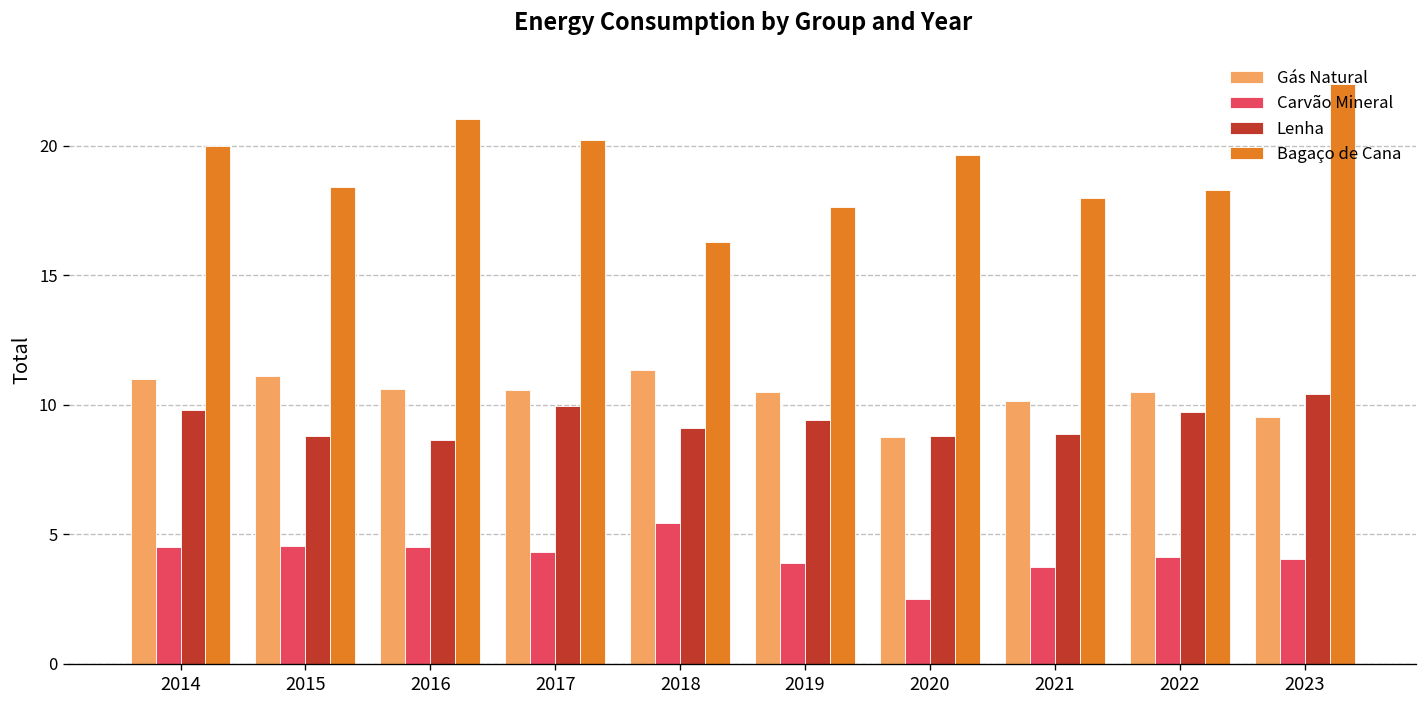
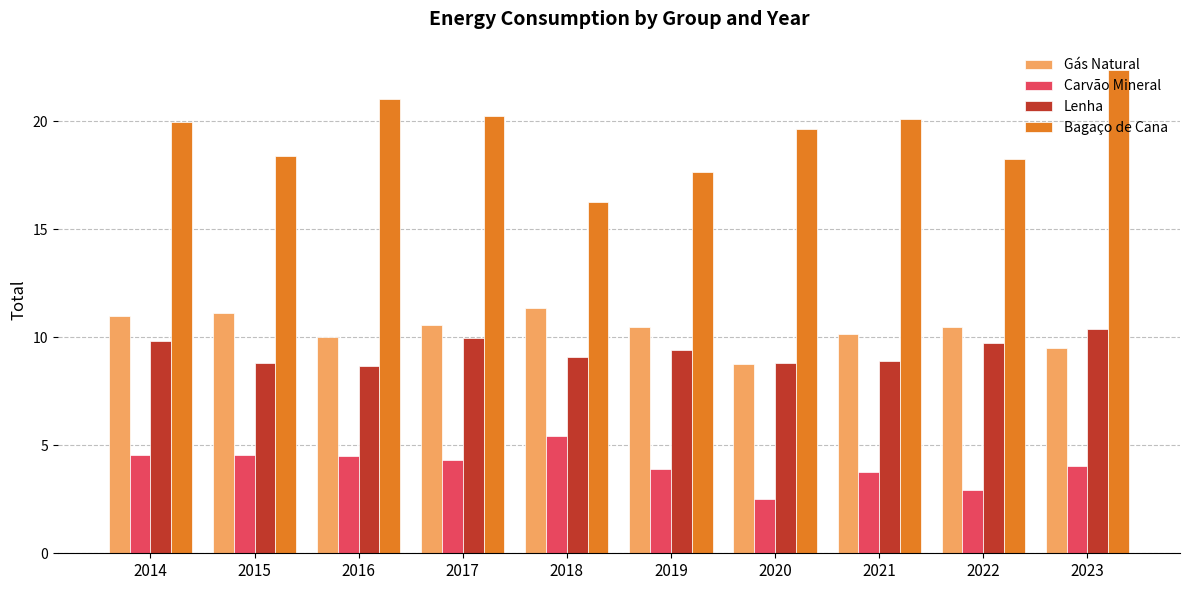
  {
    "Gás Natural": {
      "2014": 11.0,
      "2015": 11.1,
-     "2016": 10.6,
+     "2016": 10.0,
      "2017": 10.6,
      "2018": 11.4,
      "2019": 10.5,
      "2020": 8.8,
      "2021": 10.2,
      "2022": 10.5,
      "2023": 9.5
    },
    "Carvão Mineral": {
      "2014": 4.5,
      "2015": 4.6,
      "2016": 4.5,
      "2017": 4.3,
      "2018": 5.4,
      "2019": 3.9,
      "2020": 2.5,
      "2021": 3.7,
-     "2022": 4.1,
+     "2022": 2.9,
      "2023": 4.1
    },
    "Lenha": {
      "2014": 9.8,
      "2015": 8.8,
      "2016": 8.7,
      "2017": 9.9,
      "2018": 9.1,
      "2019": 9.4,
      "2020": 8.8,
      "2021": 8.9,
      "2022": 9.7,
      "2023": 10.4
    },
    "Bagaço de Cana": {
      "2014": 20.0,
      "2015": 18.4,
      "2016": 21.0,
      "2017": 20.2,
      "2018": 16.3,
      "2019": 17.6,
      "2020": 19.7,
-     "2021": 18.0,
+     "2021": 20.1,
      "2022": 18.3,
      "2023": 22.4
    }
  }
